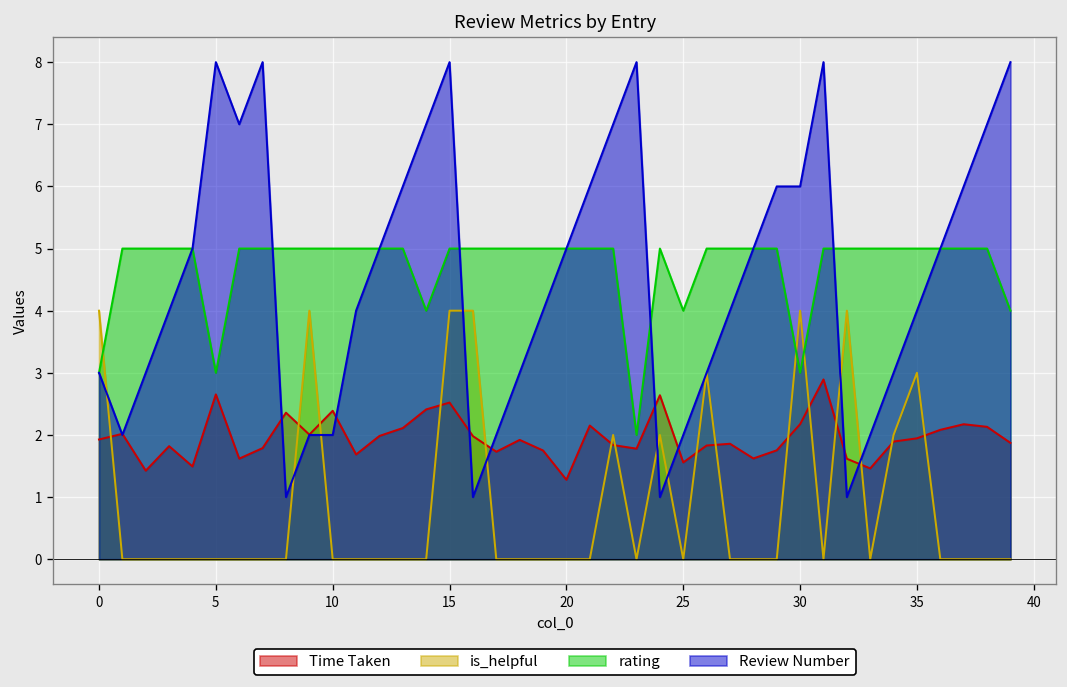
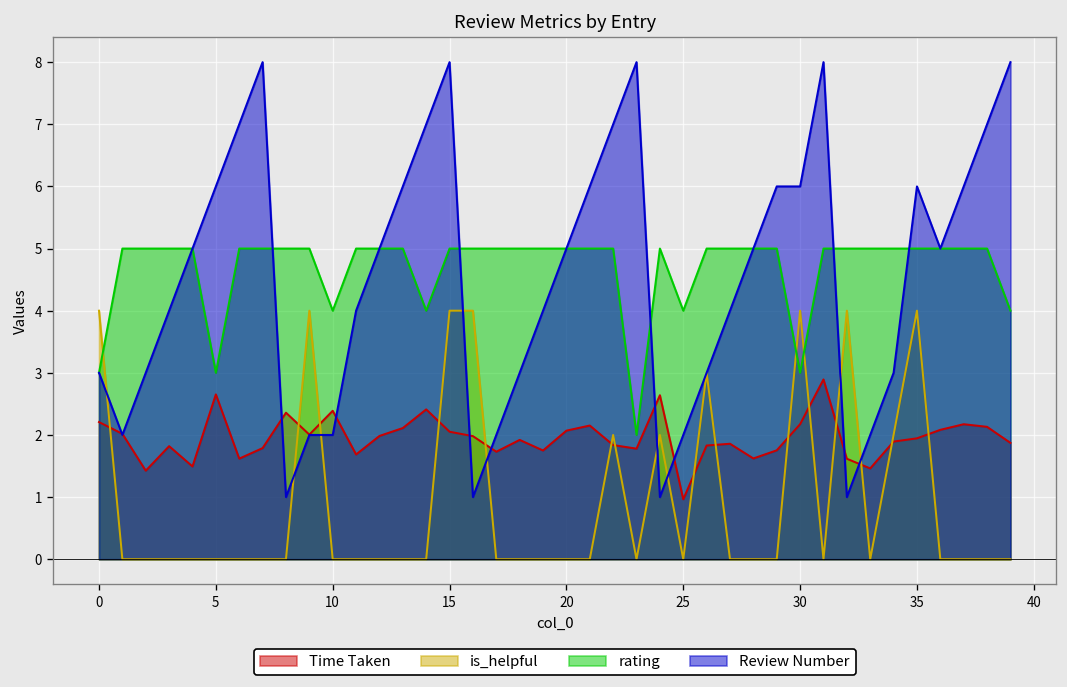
  {
    "Time Taken": {
-     "0": 1.9,
+     "0": 2.2,
      "5": 2.7,
      "10": 2.4,
-     "15": 2.5,
-     "20": 1.3,
-     "25": 1.6,
+     "15": 2.1,
+     "20": 2.1,
+     "25": 1.0,
      "30": 2.2,
      "35": 1.9
    },
    "is_helpful": {
      "0": 4,
      "5": 0,
      "10": 0,
      "15": 4,
      "20": 0,
      "25": 0,
      "30": 4,
-     "35": 3
+     "35": 4
    },
    "rating": {
      "5": 3,
-     "10": 5,
+     "10": 4,
      "15": 5,
      "25": 4,
      "30": 3,
      "35": 5
    },
    "Review Number": {
-     "5": 8,
+     "5": 6,
      "10": 2,
      "15": 8,
      "25": 2,
      "30": 6,
-     "35": 4
+     "35": 6
    }
  }
